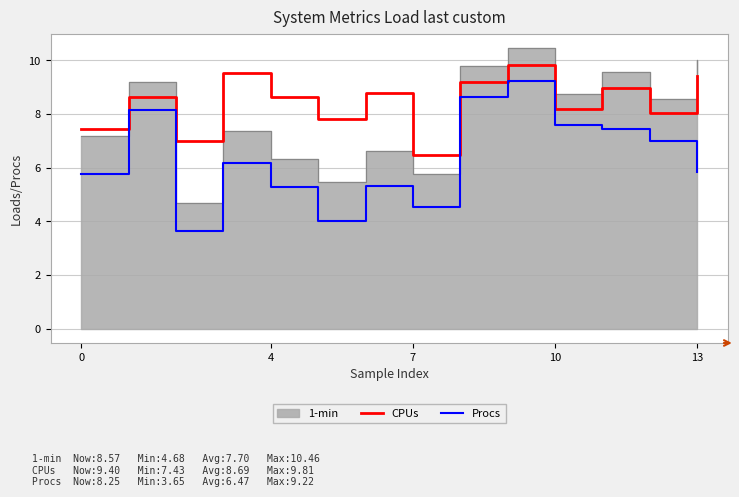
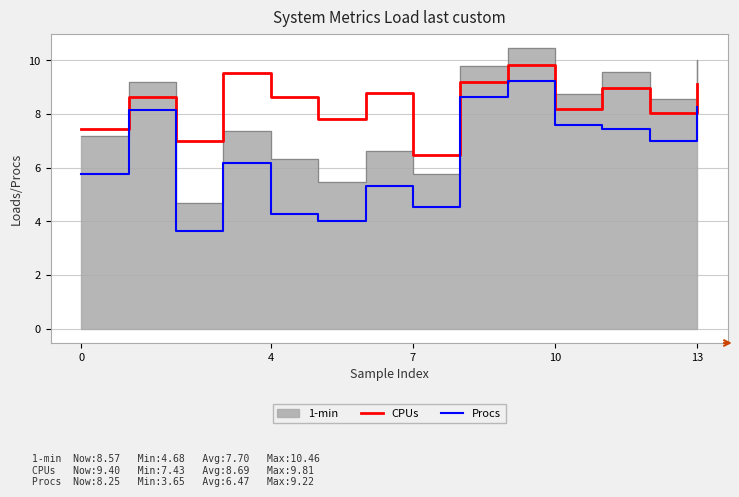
  {
    "CPUs": {
      "0": 7.4,
      "4": 8.6,
      "7": 6.5,
      "10": 8.2,
-     "13": 9.4
+     "13": 9.1
    },
    "Procs": {
      "0": 5.8,
-     "4": 5.3,
+     "4": 4.3,
      "7": 4.5,
      "10": 7.6,
-     "13": 5.8
+     "13": 8.3
    }
  }
